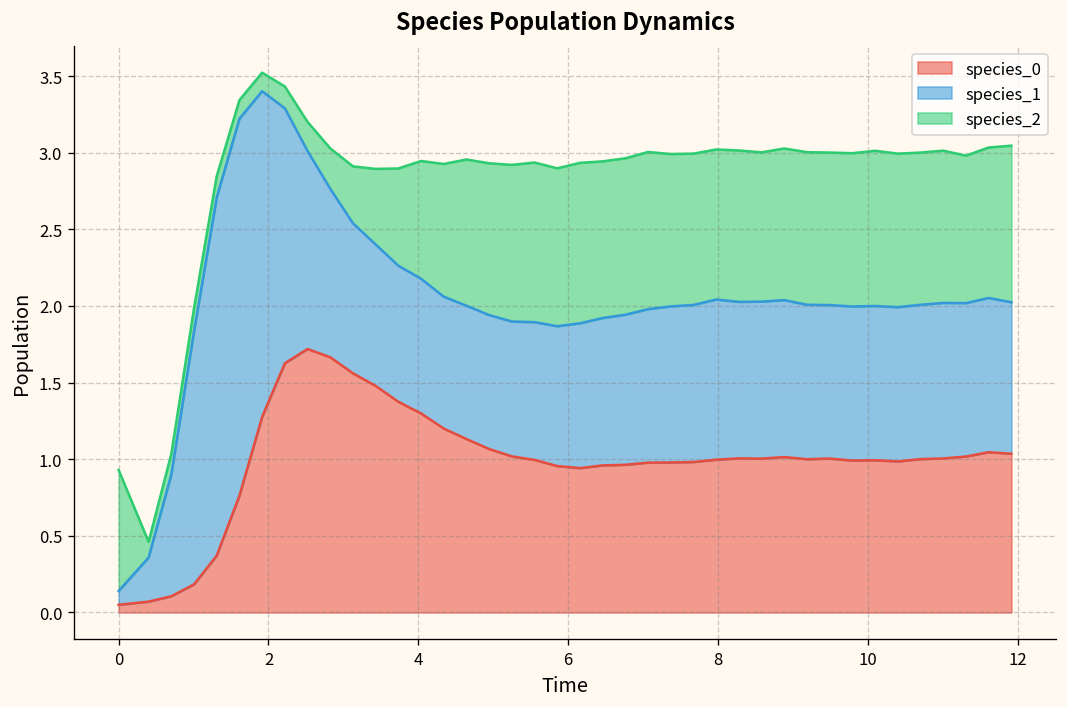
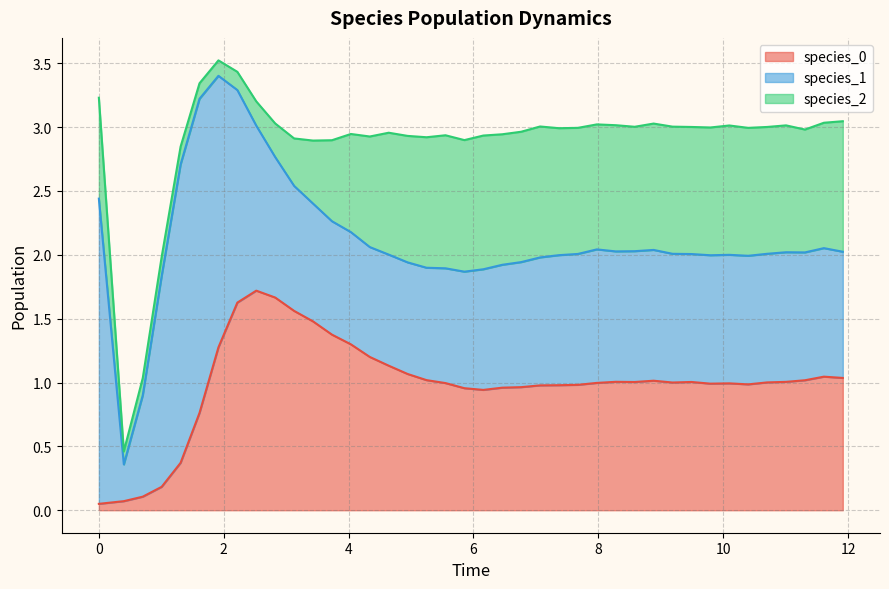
  {
    "species_0": {
      "0": 0.05
    },
    "species_1": {
-     "0": 0.09
+     "0": 2.39
    },
    "species_2": {
      "0": 0.79
    }
  }
